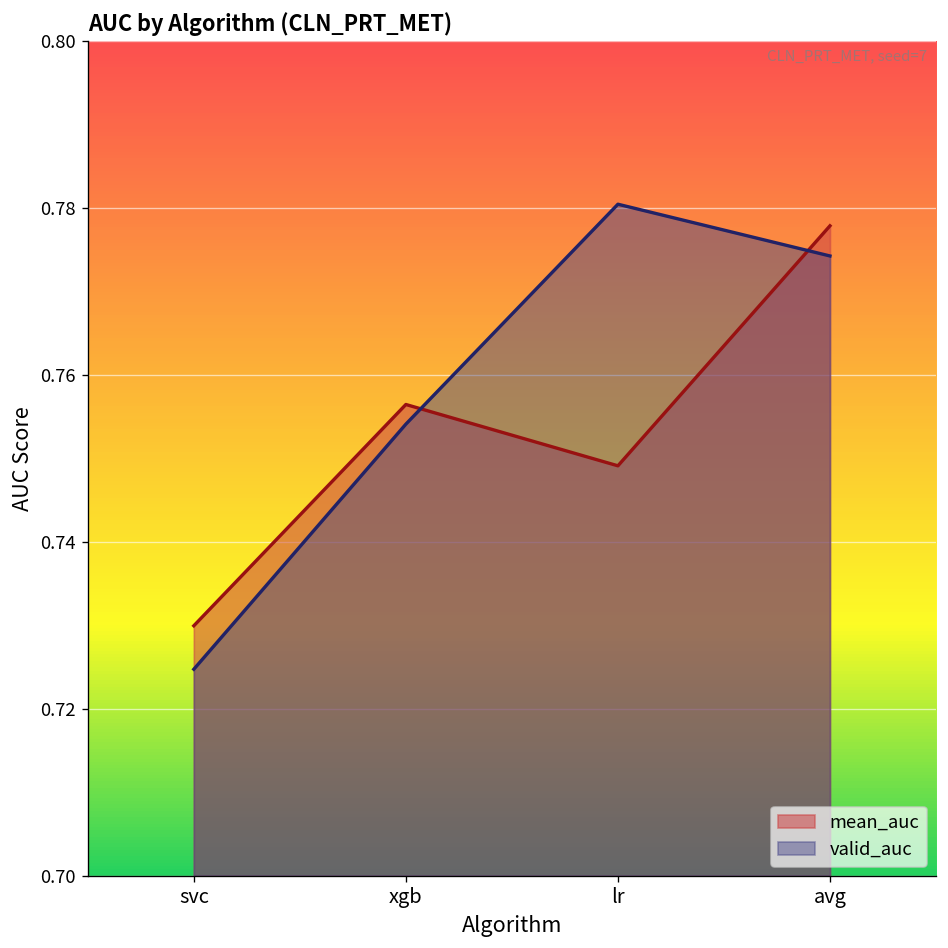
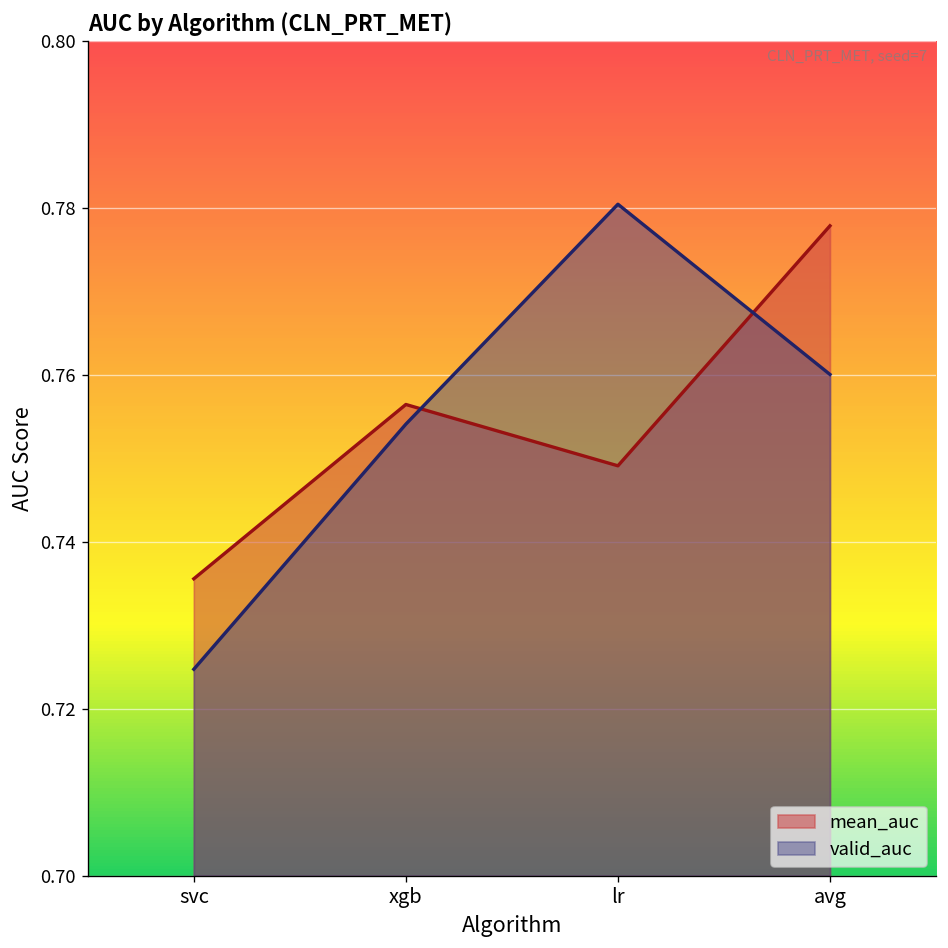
  {
    "mean_auc": {
-     "svc": 0.730,
+     "svc": 0.736,
      "xgb": 0.756,
      "lr": 0.749,
      "avg": 0.778
    },
    "valid_auc": {
      "svc": 0.725,
      "xgb": 0.754,
      "lr": 0.780,
-     "avg": 0.774
+     "avg": 0.760
    }
  }
